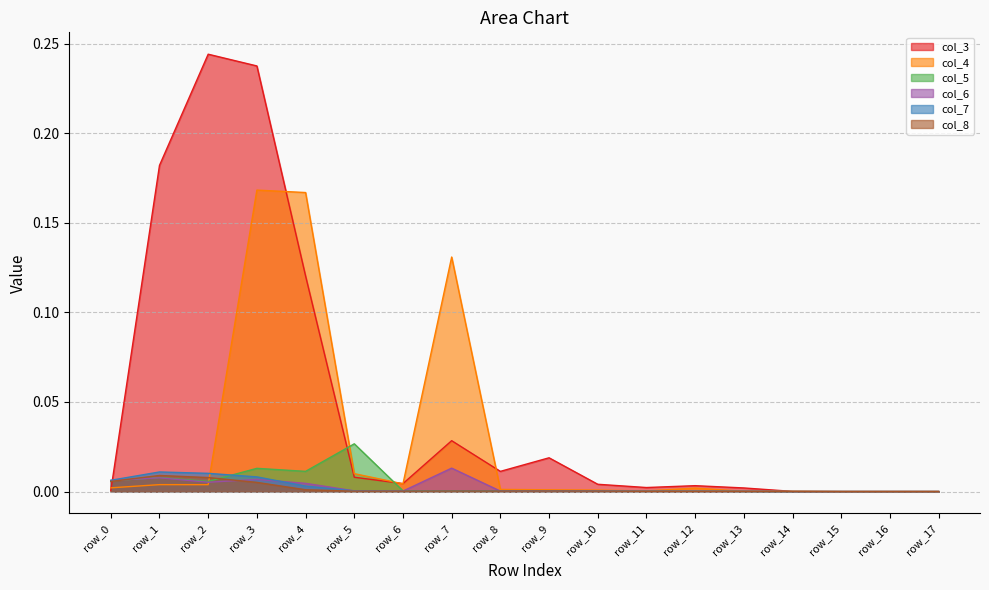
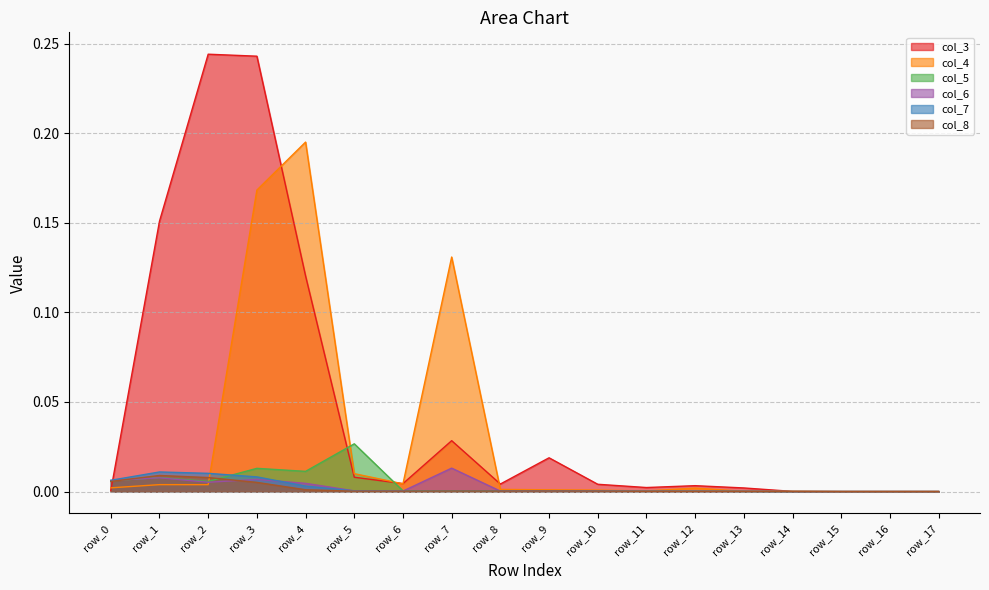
  {
    "col_3": {
      "row_0": 0.001,
-     "row_1": 0.182,
+     "row_1": 0.151,
      "row_2": 0.244,
-     "row_3": 0.238,
+     "row_3": 0.243,
      "row_4": 0.120,
      "row_5": 0.008,
      "row_7": 0.028,
-     "row_8": 0.011,
+     "row_8": 0.004,
      "row_9": 0.019,
      "row_10": 0.004,
      "row_11": 0.002,
      "row_13": 0.002
    },
    "col_4": {
      "row_0": 0.002,
      "row_1": 0.004,
      "row_3": 0.168,
-     "row_4": 0.167,
+     "row_4": 0.195,
      "row_5": 0.010,
      "row_7": 0.131
    },
    "col_5": {
      "row_3": 0.013,
      "row_4": 0.011,
      "row_5": 0.027
    },
    "col_6": {
      "row_4": 0.005,
      "row_7": 0.013
    },
    "col_7": {
      "row_1": 0.011,
      "row_2": 0.010,
      "row_4": 0.003
    },
    "col_8": {
      "row_2": 0.008,
      "row_3": 0.005,
      "row_4": 0.001
    }
  }
